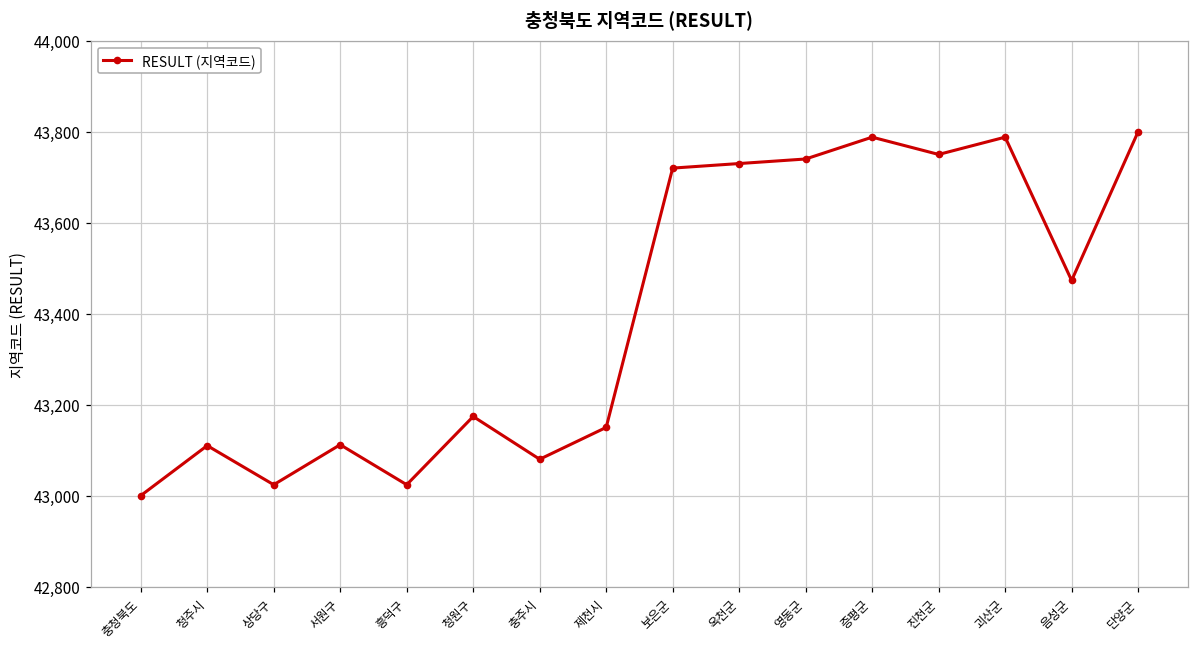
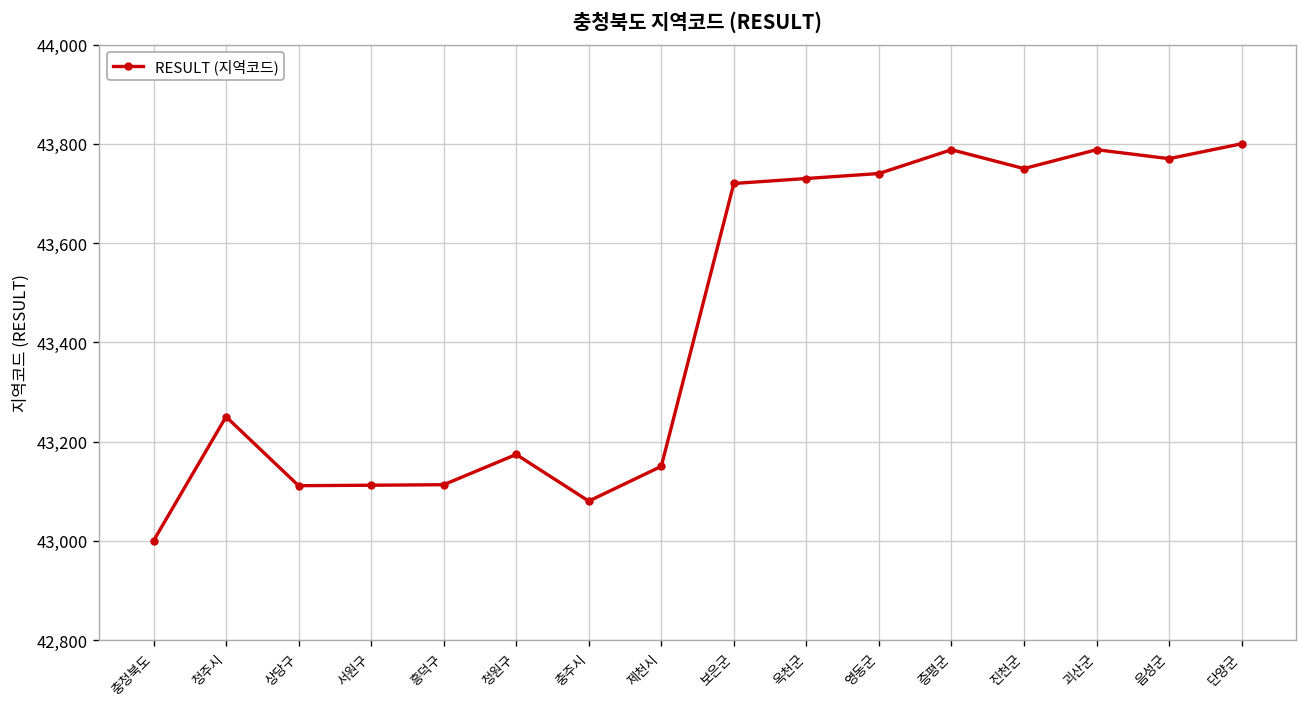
  {
    "충청북도": "43,000",
-   "청주시": "43,110",
-   "상당구": "43,020",
+   "청주시": "43,250",
+   "상당구": "43,110",
    "서원구": "43,110",
-   "흥덕구": "43,020",
+   "흥덕구": "43,110",
    "청원구": "43,170",
    "충주시": "43,080",
    "제천시": "43,150",
    "보은군": "43,720",
    "옥천군": "43,730",
    "영동군": "43,740",
    "증평군": "43,790",
    "진천군": "43,750",
    "괴산군": "43,790",
-   "음성군": "43,470",
+   "음성군": "43,770",
    "단양군": "43,800"
  }
